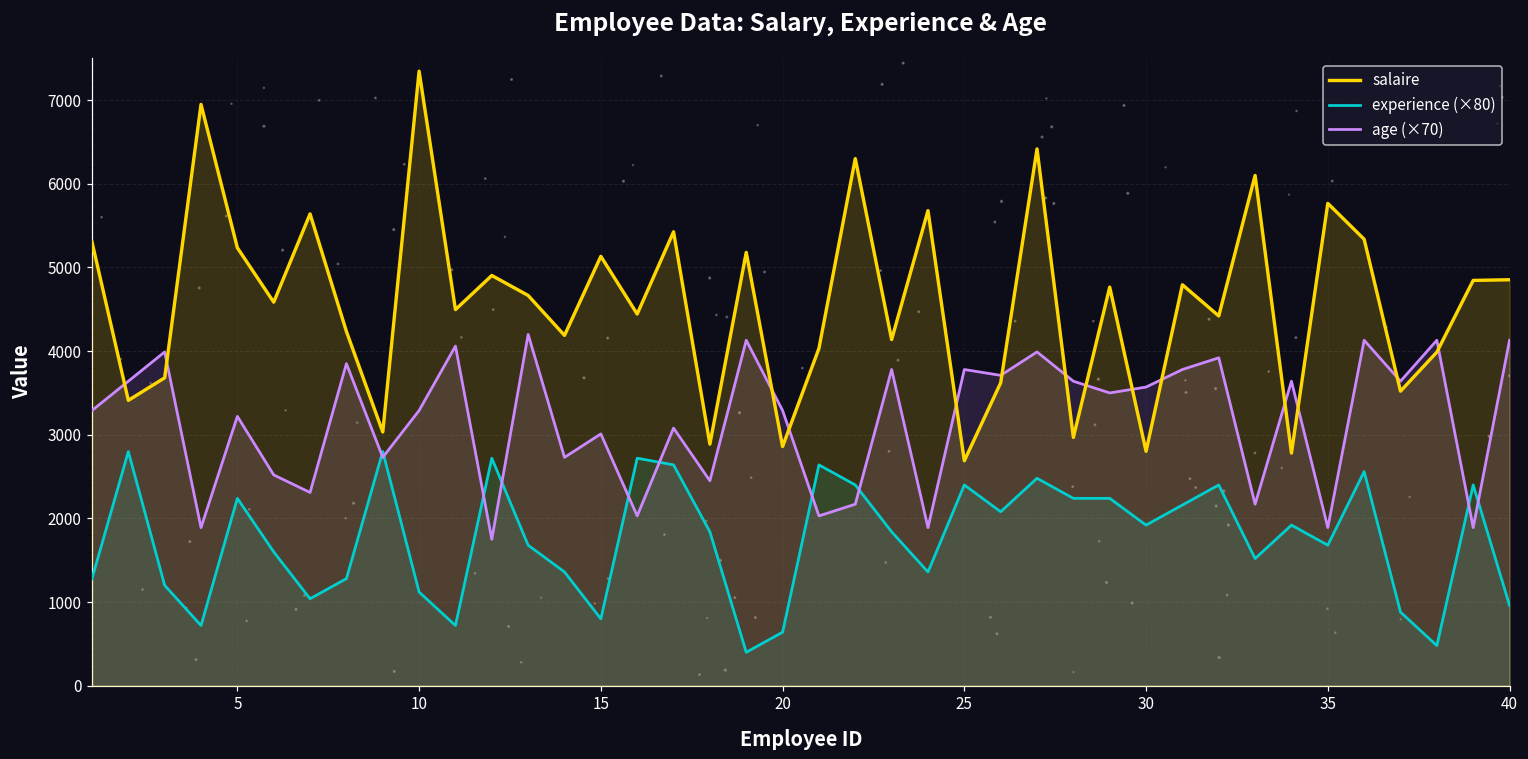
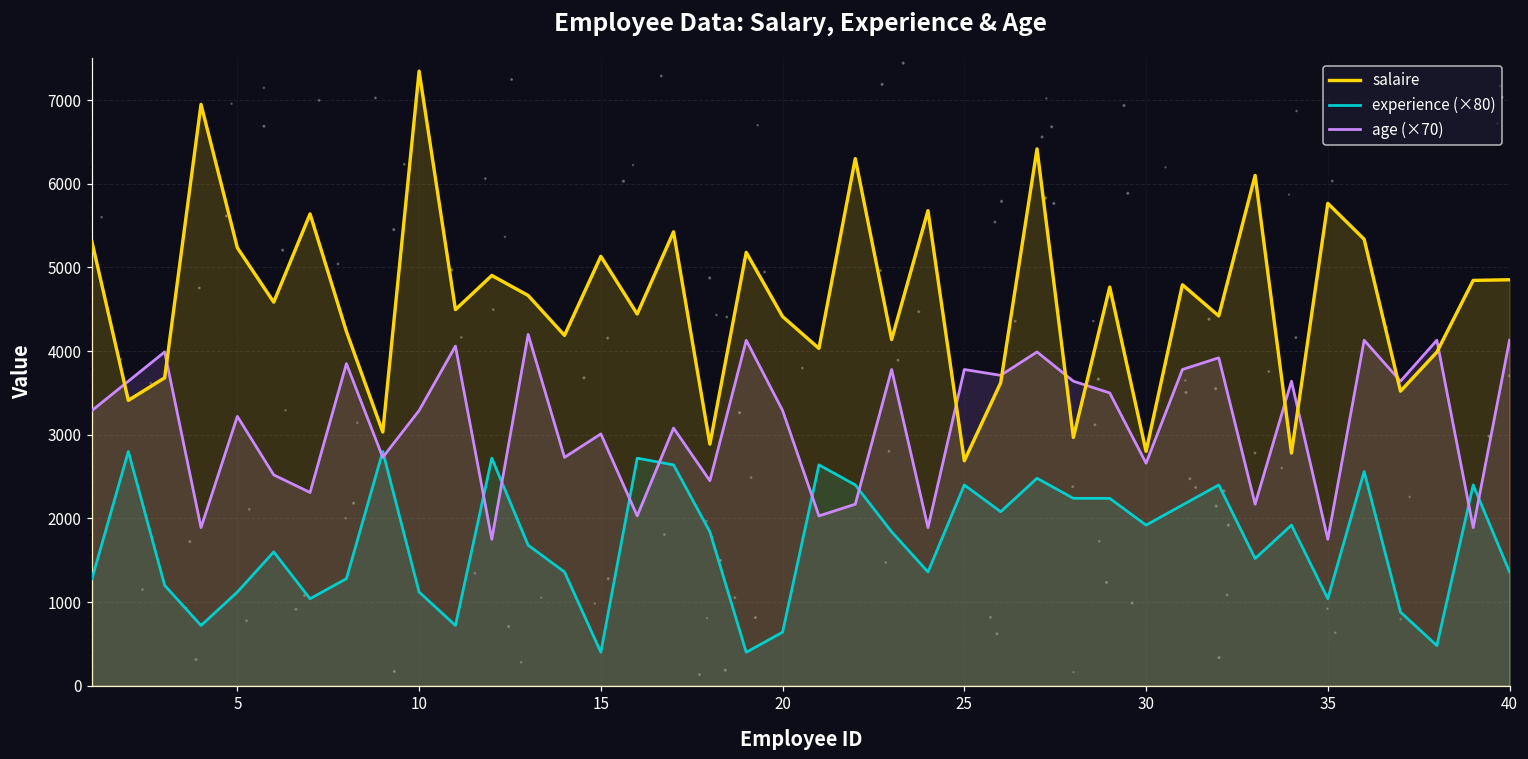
  {
    "salaire": {
      "5": 5200,
      "10": 7300,
      "15": 5100,
-     "20": 2900,
+     "20": 4400,
      "25": 2700,
      "30": 2800,
      "35": 5800,
      "40": 4900
    },
    "experience (×80)": {
-     "5": 2200,
+     "5": 1100,
      "10": 1100,
-     "15": 800,
+     "15": 400,
      "20": 600,
      "25": 2400,
      "30": 1900,
-     "35": 1700,
-     "40": 1000
+     "35": 1000,
+     "40": 1400
    },
    "age (×70)": {
      "5": 3200,
      "10": 3300,
      "15": 3000,
      "20": 3300,
      "25": 3800,
-     "30": 3600,
-     "35": 1900,
+     "30": 2700,
+     "35": 1800,
      "40": 4100
    }
  }
